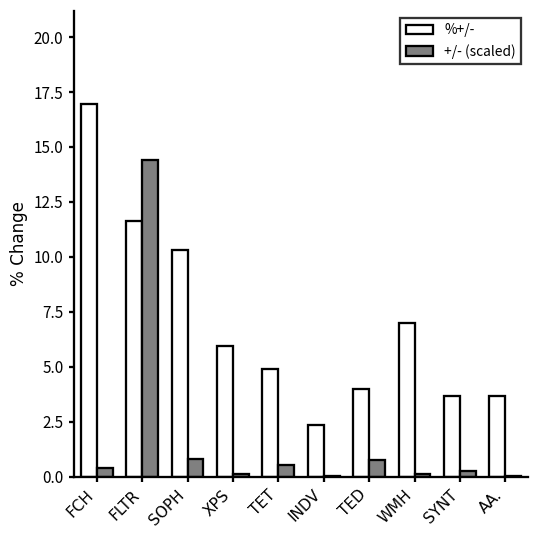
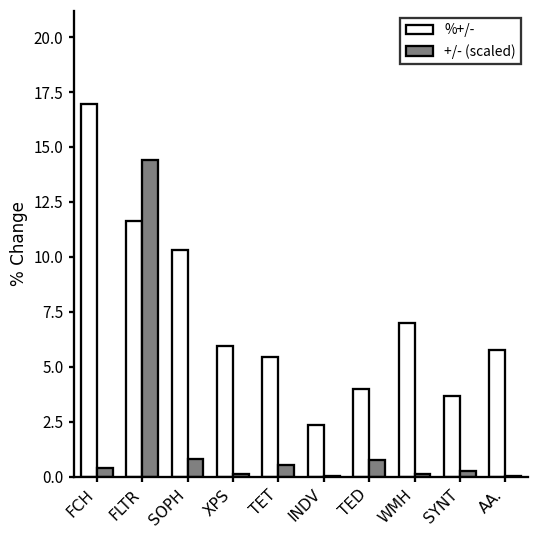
  {
    "%+/-": {
      "FCH": 17.0,
      "FLTR": 11.6,
      "SOPH": 10.3,
      "XPS": 5.9,
-     "TET": 4.9,
+     "TET": 5.4,
      "INDV": 2.3,
      "TED": 4.0,
      "WMH": 7.0,
      "SYNT": 3.7,
-     "AA.": 3.7
+     "AA.": 5.8
    },
    "+/- (scaled)": {
      "FCH": 0.4,
      "FLTR": 14.4,
      "SOPH": 0.8,
      "TET": 0.5,
      "TED": 0.7,
      "SYNT": 0.3
    }
  }
